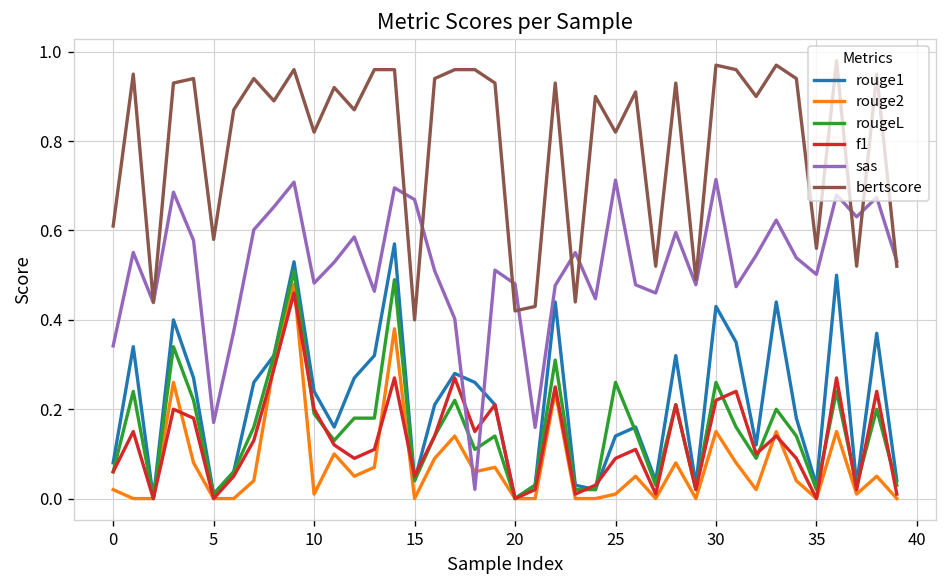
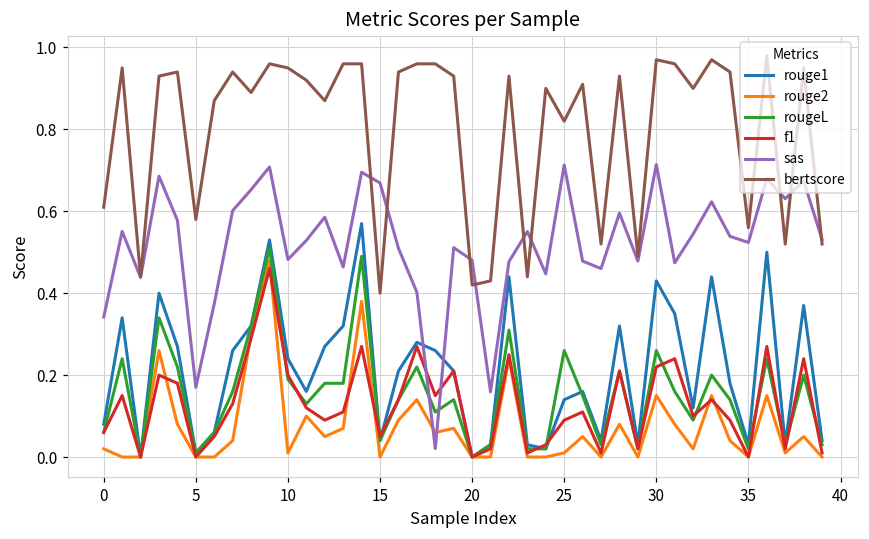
  {
    "rouge1": {
      "0": 0.08,
      "10": 0.24,
      "25": 0.14,
      "30": 0.43,
      "35": 0.03
    },
    "rouge2": {
      "0": 0.02,
      "10": 0.01,
      "15": 0.00,
      "25": 0.01,
      "30": 0.15
    },
    "rougeL": {
      "10": 0.19,
      "25": 0.26,
      "30": 0.26,
      "35": 0.02
    },
    "f1": {
      "10": 0.20,
      "15": 0.05,
      "25": 0.09,
      "30": 0.22
    },
    "sas": {
      "0": 0.34,
      "5": 0.17,
      "10": 0.48,
      "15": 0.67,
      "20": 0.48,
      "25": 0.71,
      "30": 0.71,
-     "35": 0.50
+     "35": 0.52
    },
    "bertscore": {
      "0": 0.61,
      "5": 0.58,
-     "10": 0.82,
+     "10": 0.95,
      "15": 0.40,
      "20": 0.42,
      "25": 0.82,
      "30": 0.97,
      "35": 0.56
    }
  }
